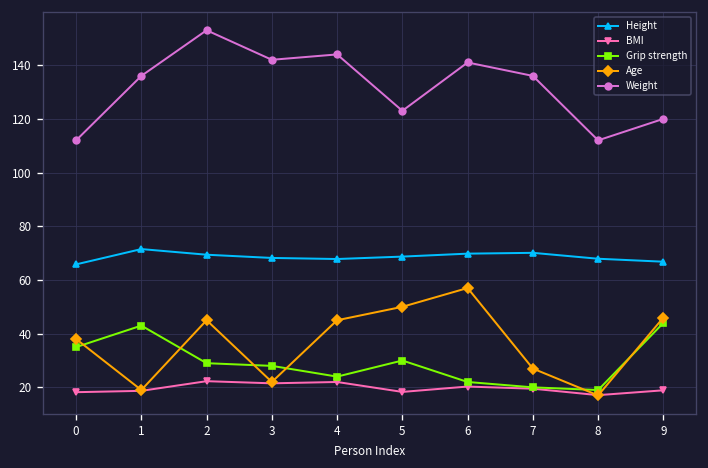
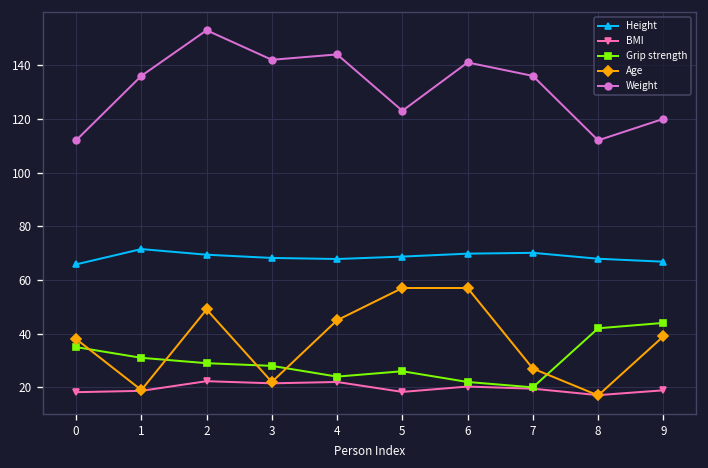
  {
    "Height": {
      "0": 66,
      "1": 72,
      "2": 69,
      "3": 68,
      "4": 68,
      "5": 69,
      "6": 70,
      "7": 70,
      "8": 68,
      "9": 67
    },
    "Grip strength": {
      "0": 35,
-     "1": 43,
+     "1": 31,
      "2": 29,
      "3": 28,
      "4": 24,
-     "5": 30,
+     "5": 26,
      "6": 22,
-     "8": 19,
+     "8": 42,
      "9": 44
    },
    "Age": {
      "0": 38,
-     "2": 45,
+     "2": 49,
      "4": 45,
-     "5": 50,
+     "5": 57,
      "6": 57,
      "7": 27,
-     "9": 46
+     "9": 39
    }
  }
